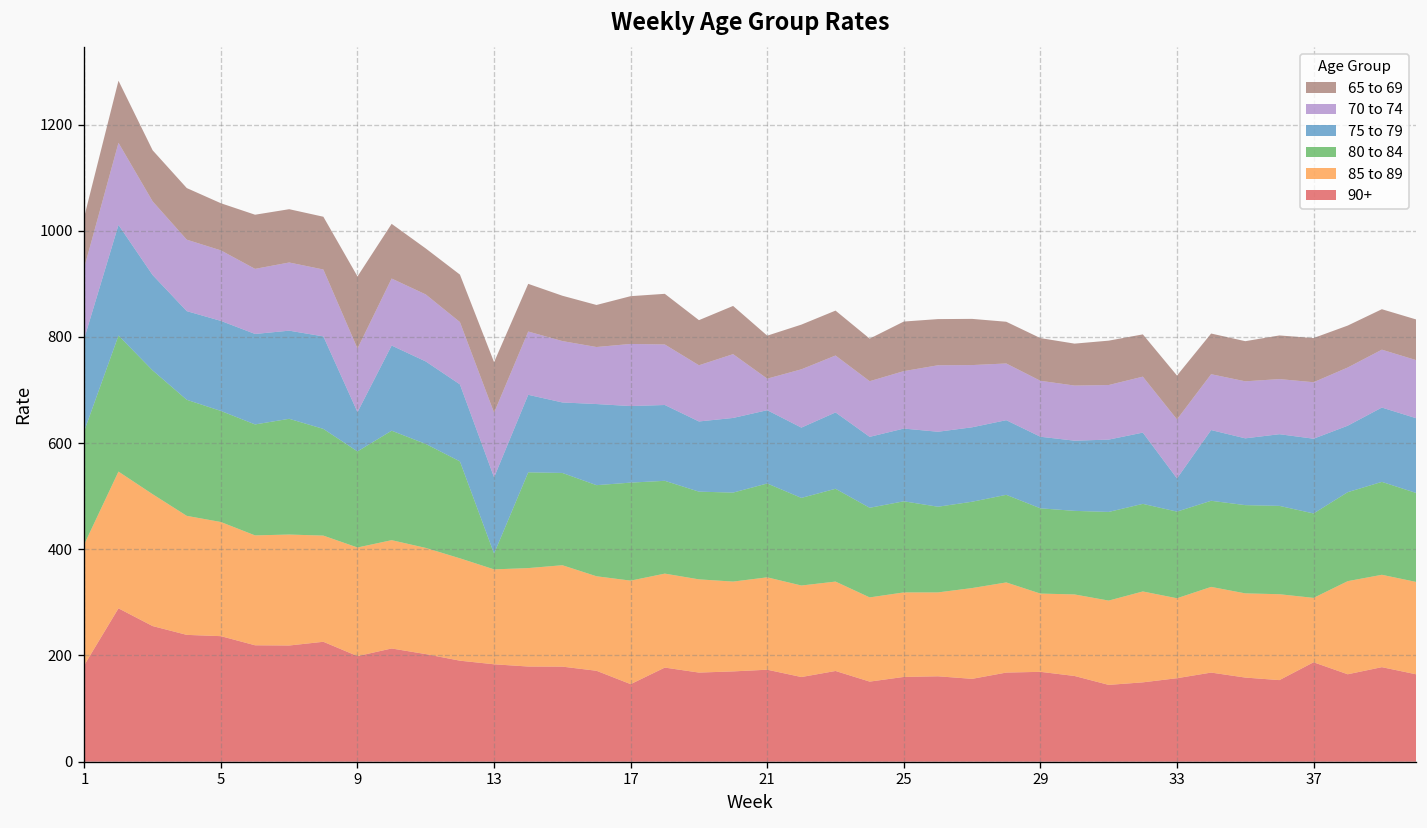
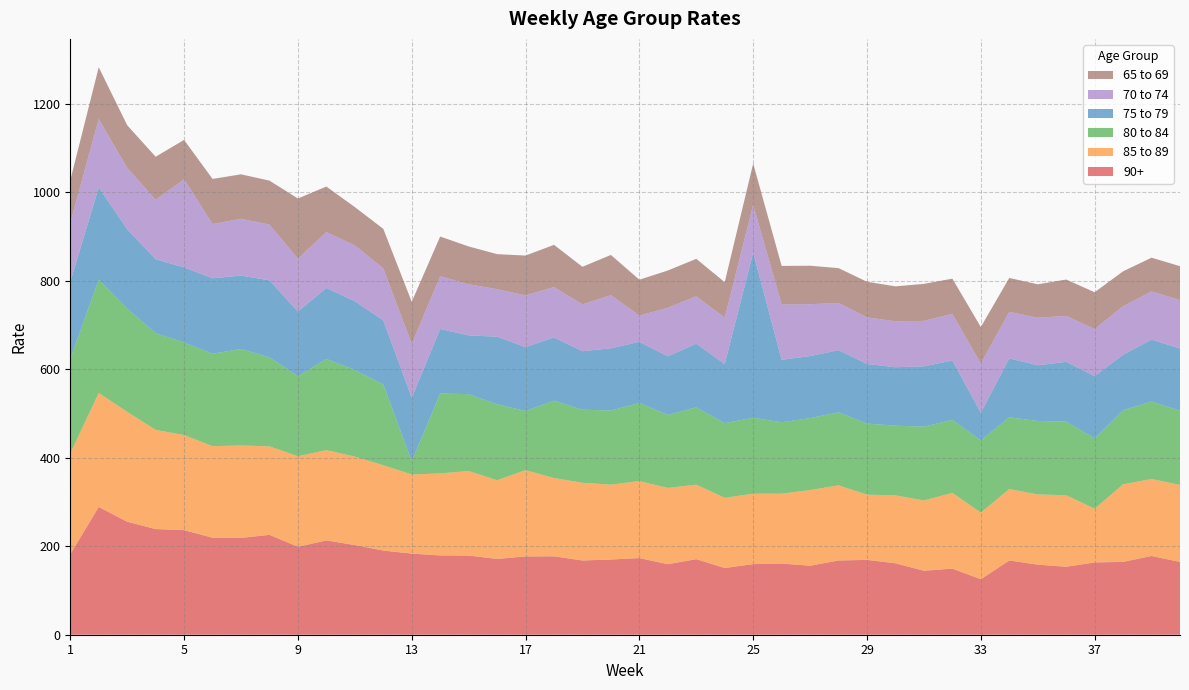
  {
    "90+": {
      "1": 180,
      "5": 240,
      "9": 200,
      "13": 180,
-     "17": 150,
+     "17": 180,
      "21": 170,
      "25": 160,
      "29": 170,
-     "33": 160,
-     "37": 190
+     "33": 130,
+     "37": 160
    },
    "85 to 89": {
      "1": 230,
      "5": 210,
      "9": 200,
      "13": 180,
      "17": 200,
      "21": 170,
      "25": 160,
      "29": 150,
      "33": 150,
      "37": 120
    },
    "80 to 84": {
      "1": 210,
      "5": 210,
      "9": 180,
      "13": 30,
-     "17": 180,
+     "17": 130,
      "21": 180,
      "25": 170,
      "29": 160,
      "33": 160,
      "37": 160
    },
    "75 to 79": {
      "1": 170,
      "5": 170,
-     "9": 70,
+     "9": 150,
      "13": 140,
      "17": 140,
      "21": 140,
-     "25": 140,
+     "25": 370,
      "29": 130,
      "33": 60,
      "37": 140
    },
    "70 to 74": {
      "1": 130,
-     "5": 130,
+     "5": 200,
      "9": 120,
      "13": 120,
      "17": 120,
      "21": 60,
      "25": 110,
      "29": 110,
      "33": 110,
      "37": 110
    },
    "65 to 69": {
      "1": 100,
      "5": 90,
      "9": 140,
      "13": 100,
      "17": 90,
      "21": 80,
      "25": 90,
      "29": 80,
      "33": 80,
      "37": 80
    }
  }
